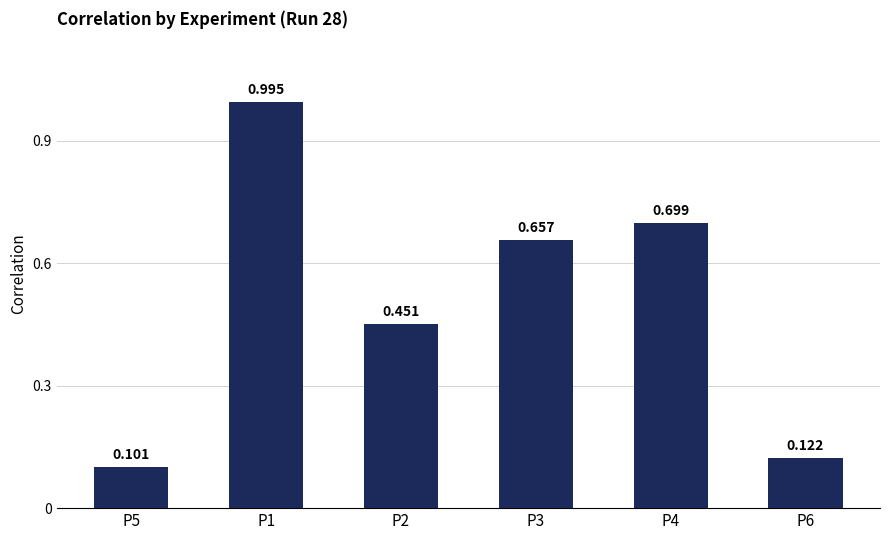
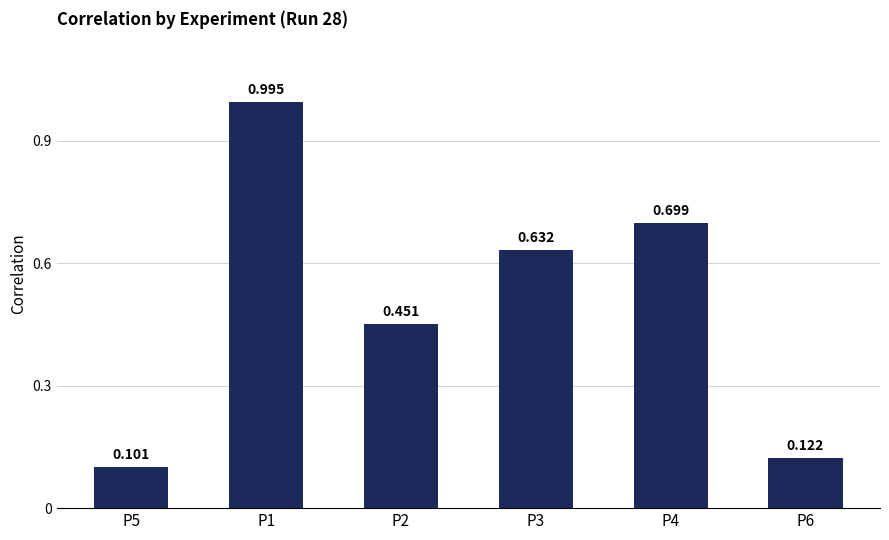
  {
    "P5": 0.101,
    "P1": 0.995,
    "P2": 0.451,
-   "P3": 0.657,
+   "P3": 0.632,
    "P4": 0.699,
    "P6": 0.122
  }
